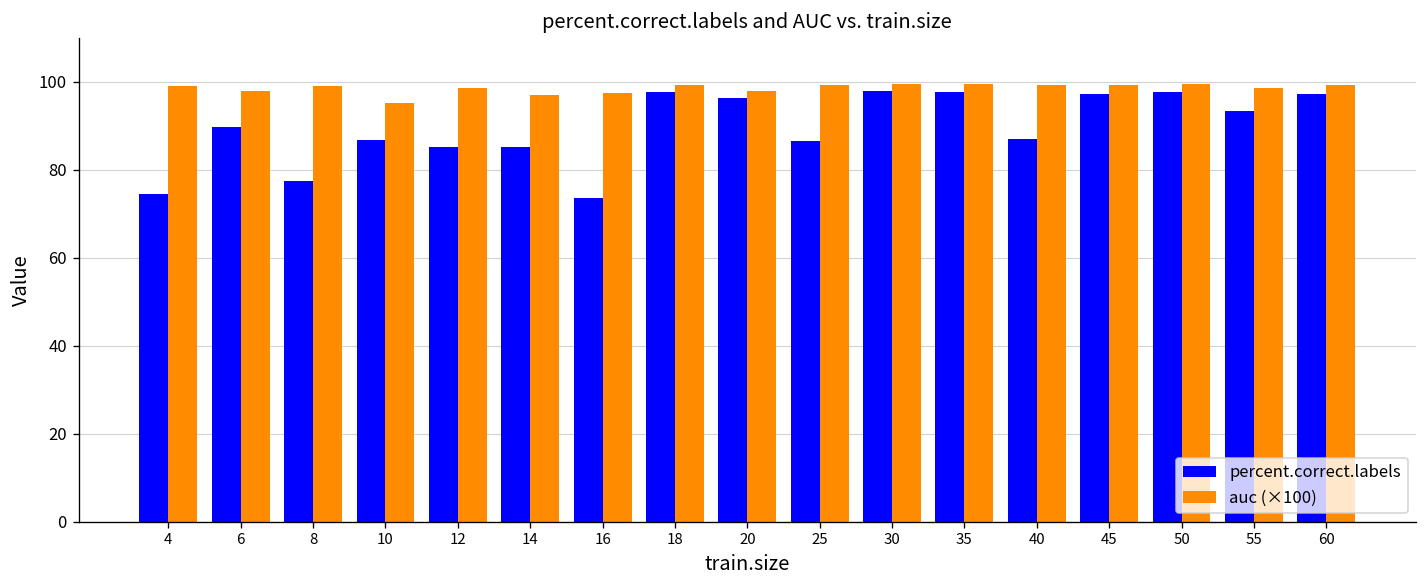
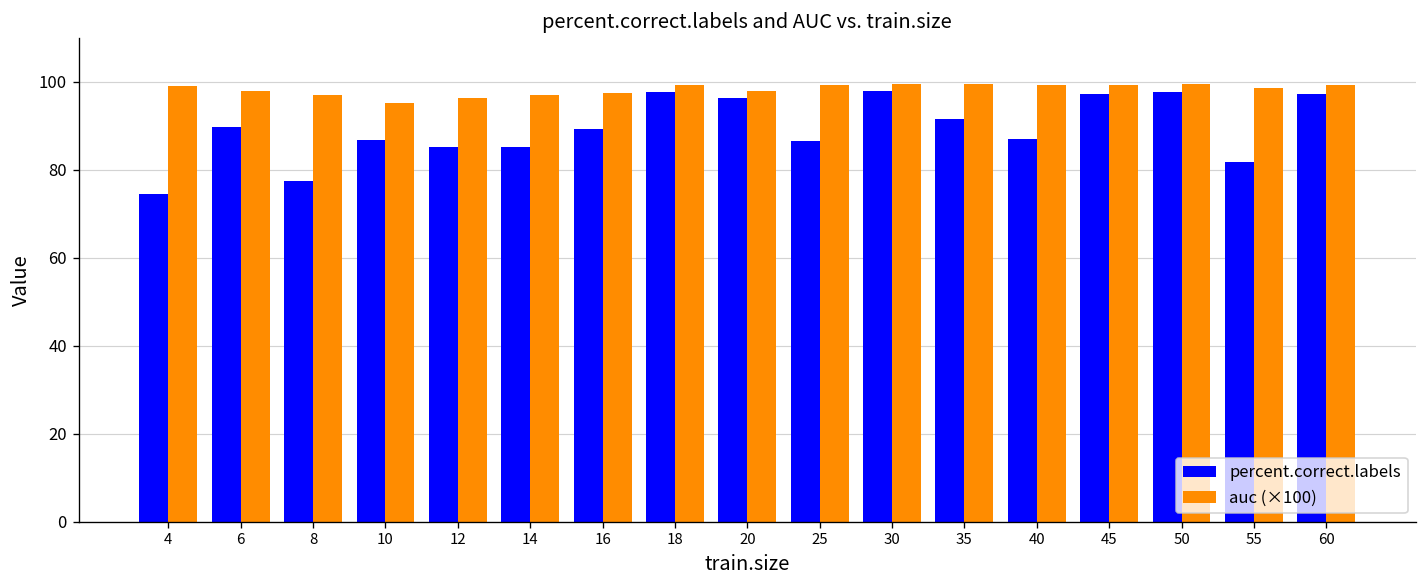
  {
    "percent.correct.labels": {
      "4": 74,
      "6": 90,
      "8": 78,
      "10": 87,
      "12": 85,
      "14": 85,
-     "16": 74,
+     "16": 89,
      "18": 98,
      "20": 96,
      "25": 86,
      "30": 98,
-     "35": 98,
+     "35": 92,
      "40": 87,
      "45": 97,
      "50": 98,
-     "55": 93,
+     "55": 82,
      "60": 97
    },
    "auc (×100)": {
      "4": 99,
      "6": 98,
-     "8": 99,
+     "8": 97,
      "10": 95,
-     "12": 99,
+     "12": 96,
      "14": 97,
      "16": 97,
      "18": 99,
      "20": 98,
      "25": 99,
      "30": 99,
      "35": 99,
      "40": 99,
      "45": 99,
      "50": 99,
      "55": 98,
      "60": 99
    }
  }
